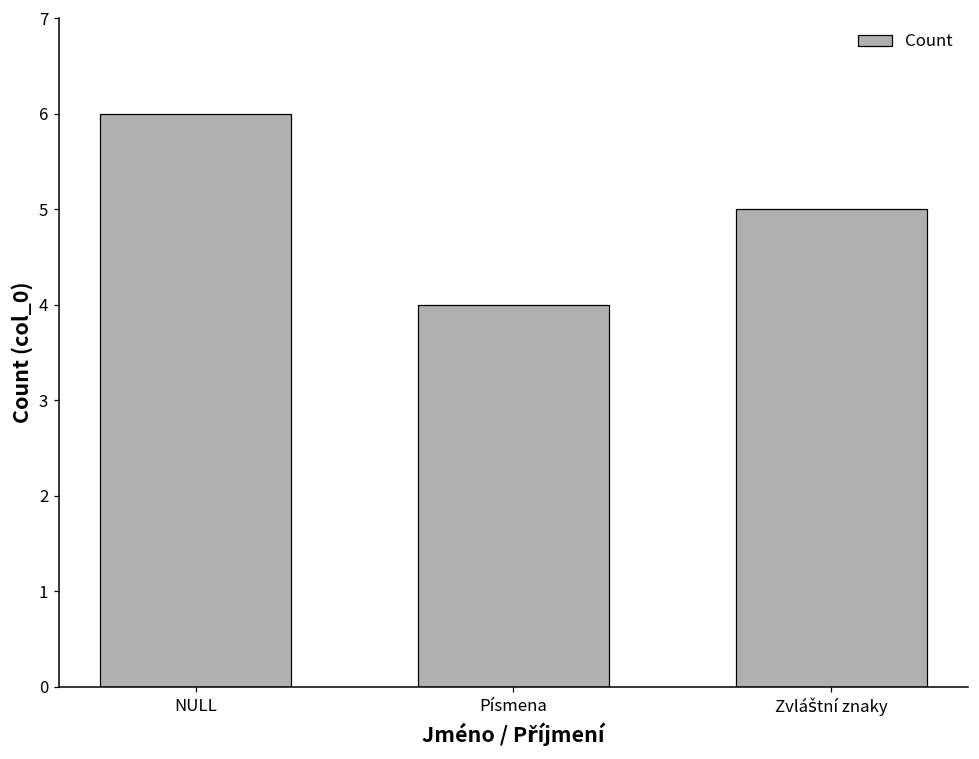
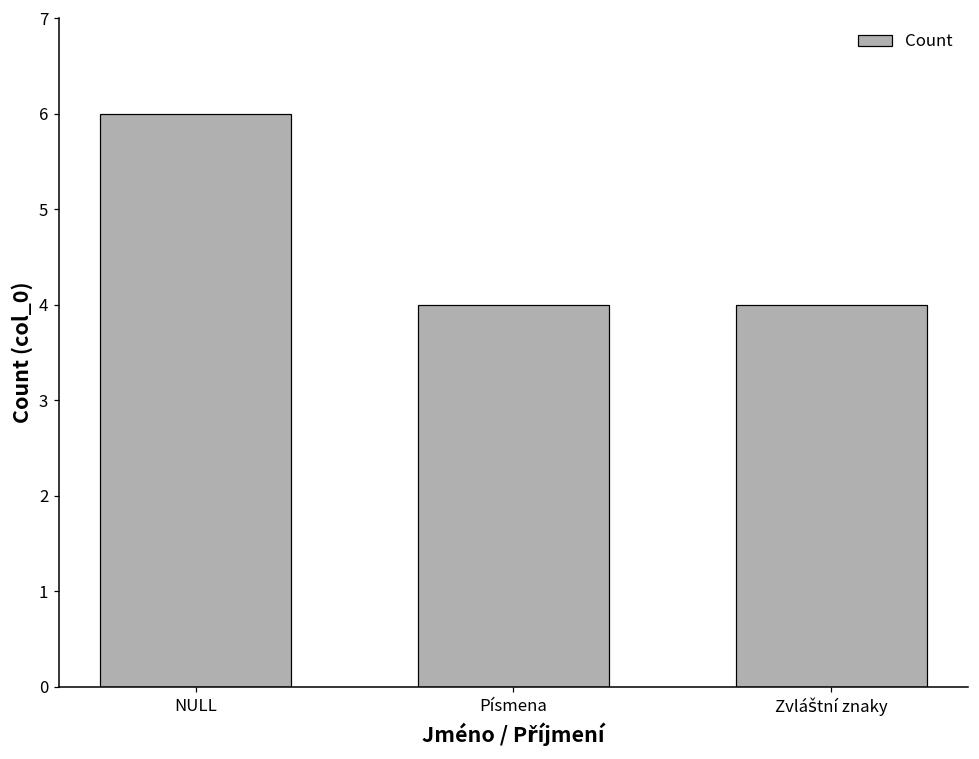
  {
    "NULL": 6,
    "Písmena": 4,
-   "Zvláštní znaky": 5
+   "Zvláštní znaky": 4
  }
